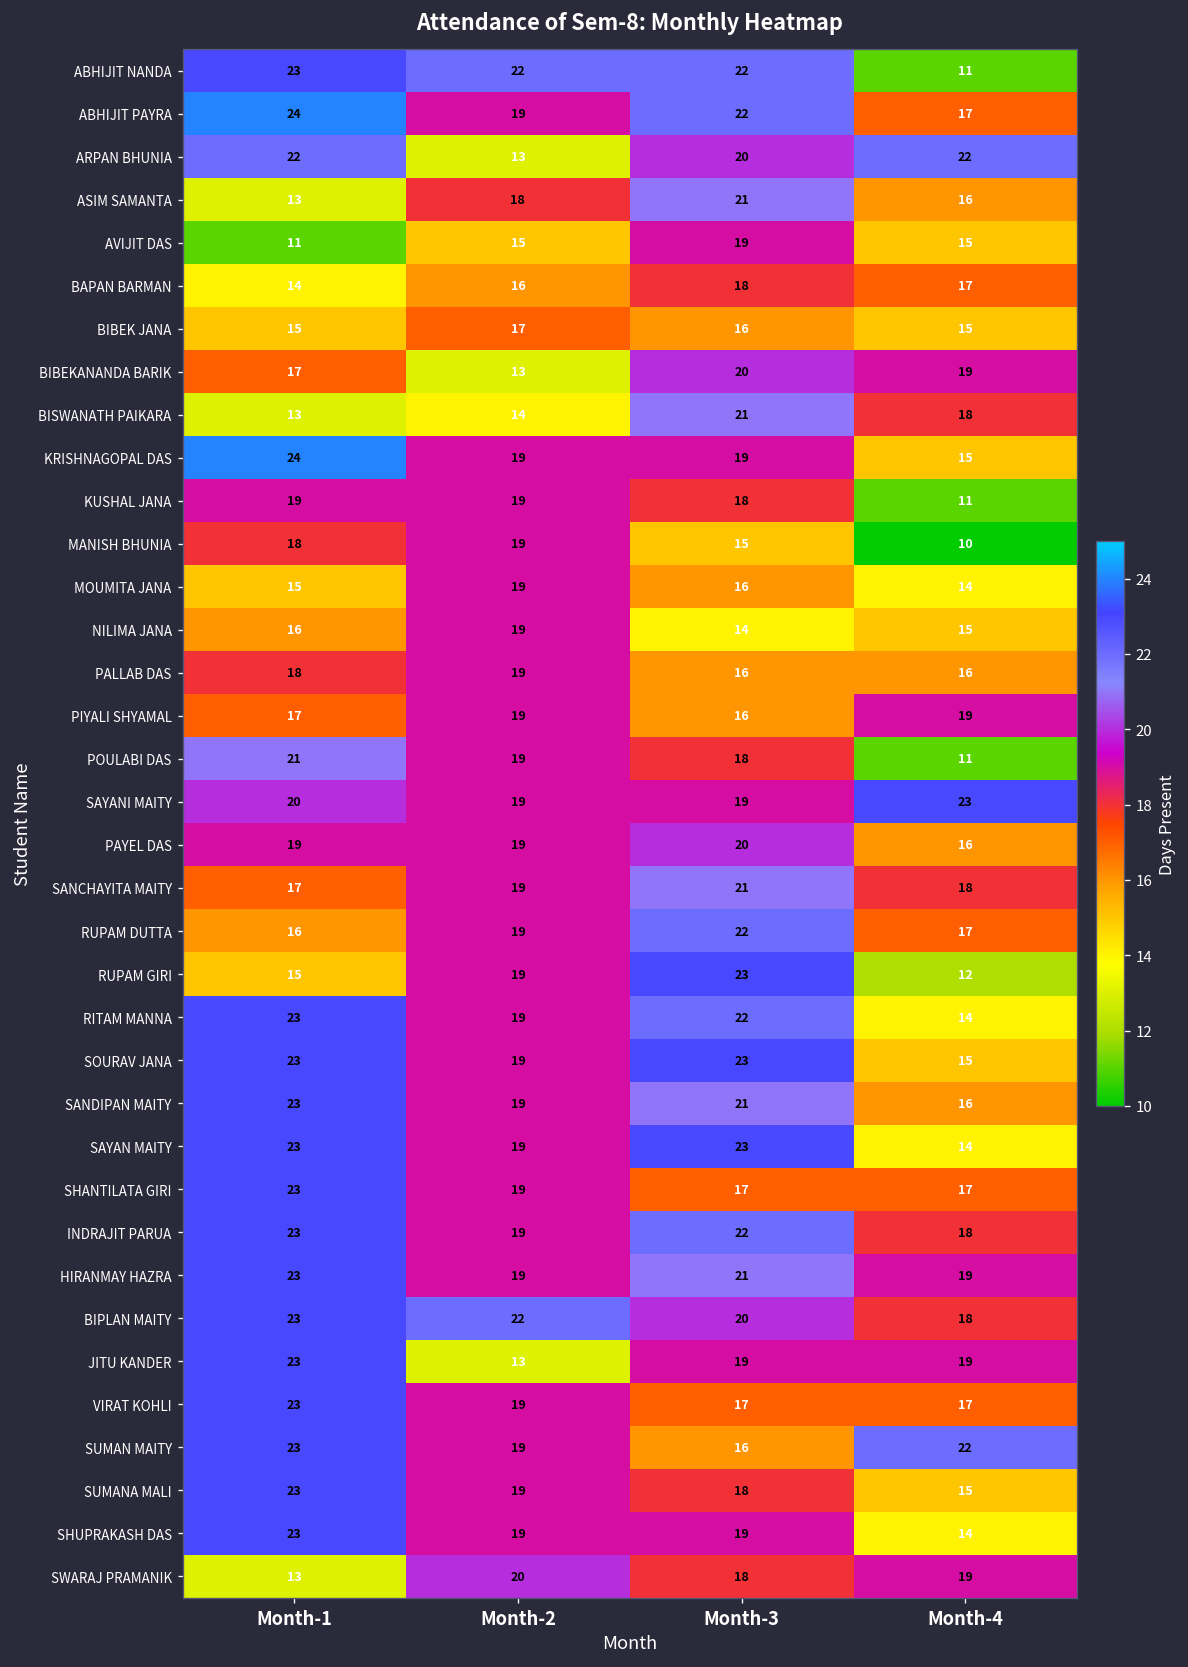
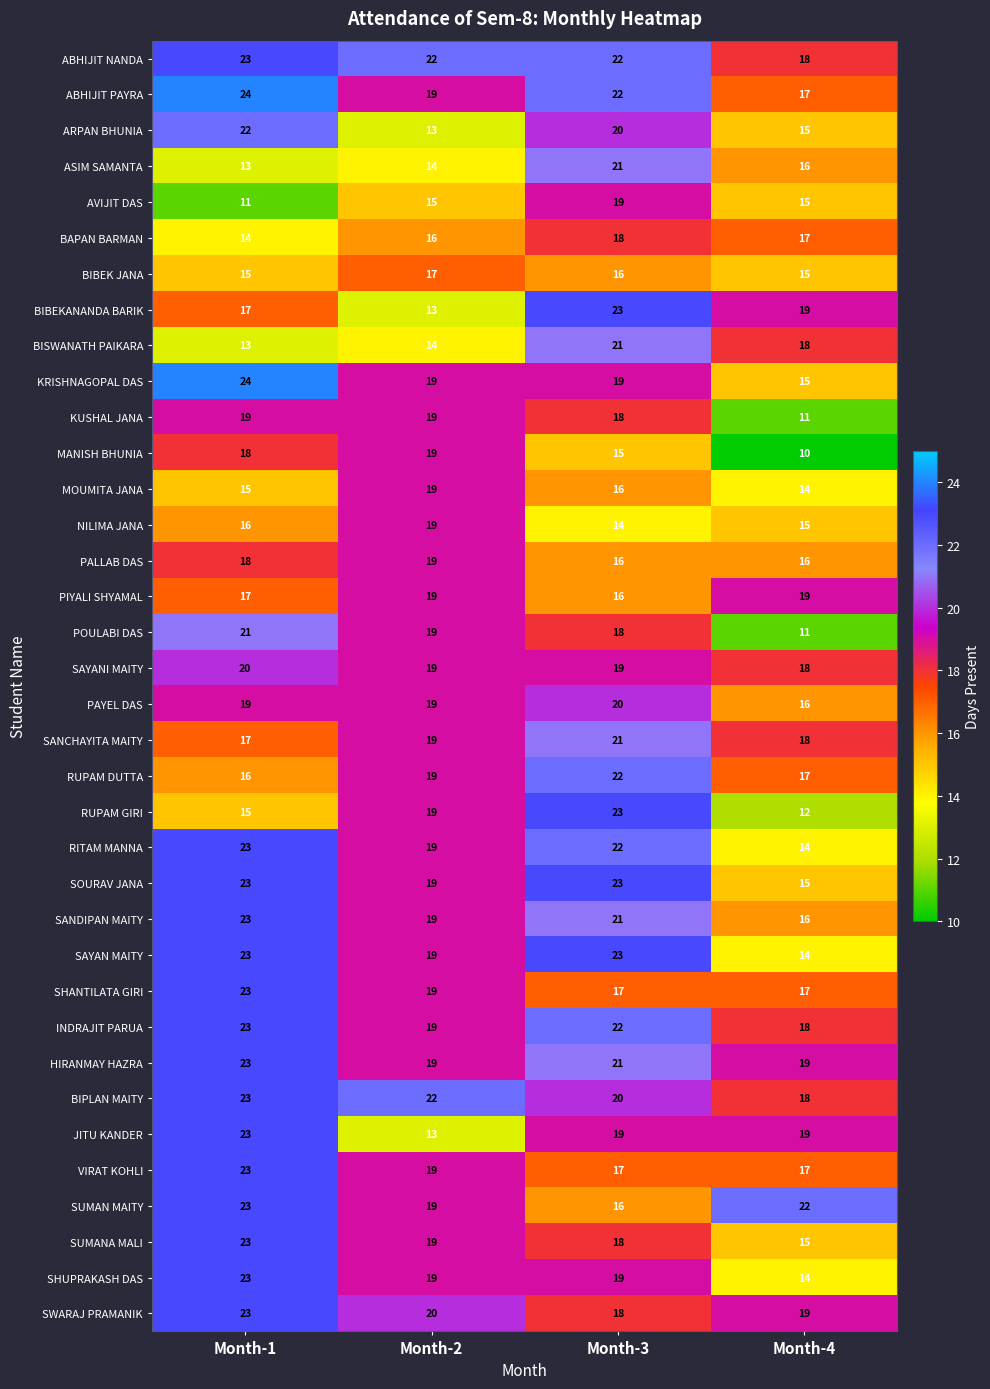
  {
    "ABHIJIT NANDA": {
      "Month-1": 23,
      "Month-2": 22,
      "Month-3": 22,
-     "Month-4": 11
+     "Month-4": 18
    },
    "ABHIJIT PAYRA": {
      "Month-1": 24,
      "Month-2": 19,
      "Month-3": 22,
      "Month-4": 17
    },
    "ARPAN BHUNIA": {
      "Month-1": 22,
      "Month-2": 13,
      "Month-3": 20,
-     "Month-4": 22
+     "Month-4": 15
    },
    "ASIM SAMANTA": {
      "Month-1": 13,
-     "Month-2": 18,
+     "Month-2": 14,
      "Month-3": 21,
      "Month-4": 16
    },
    "AVIJIT DAS": {
      "Month-1": 11,
      "Month-2": 15,
      "Month-3": 19,
      "Month-4": 15
    },
    "BAPAN BARMAN": {
      "Month-1": 14,
      "Month-2": 16,
      "Month-3": 18,
      "Month-4": 17
    },
    "BIBEK JANA": {
      "Month-1": 15,
      "Month-2": 17,
      "Month-3": 16,
      "Month-4": 15
    },
    "BIBEKANANDA BARIK": {
      "Month-1": 17,
      "Month-2": 13,
-     "Month-3": 20,
+     "Month-3": 23,
      "Month-4": 19
    },
    "BISWANATH PAIKARA": {
      "Month-1": 13,
      "Month-2": 14,
      "Month-3": 21,
      "Month-4": 18
    },
    "KRISHNAGOPAL DAS": {
      "Month-1": 24,
      "Month-2": 19,
      "Month-3": 19,
      "Month-4": 15
    },
    "KUSHAL JANA": {
      "Month-1": 19,
      "Month-2": 19,
      "Month-3": 18,
      "Month-4": 11
    },
    "MANISH BHUNIA": {
      "Month-1": 18,
      "Month-2": 19,
      "Month-3": 15,
      "Month-4": 10
    },
    "MOUMITA JANA": {
      "Month-1": 15,
      "Month-2": 19,
      "Month-3": 16,
      "Month-4": 14
    },
    "NILIMA JANA": {
      "Month-1": 16,
      "Month-2": 19,
      "Month-3": 14,
      "Month-4": 15
    },
    "PALLAB DAS": {
      "Month-1": 18,
      "Month-2": 19,
      "Month-3": 16,
      "Month-4": 16
    },
    "PIYALI SHYAMAL": {
      "Month-1": 17,
      "Month-2": 19,
      "Month-3": 16,
      "Month-4": 19
    },
    "POULABI DAS": {
      "Month-1": 21,
      "Month-2": 19,
      "Month-3": 18,
      "Month-4": 11
    },
    "SAYANI MAITY": {
      "Month-1": 20,
      "Month-2": 19,
      "Month-3": 19,
-     "Month-4": 23
+     "Month-4": 18
    },
    "PAYEL DAS": {
      "Month-1": 19,
      "Month-2": 19,
      "Month-3": 20,
      "Month-4": 16
    },
    "SANCHAYITA MAITY": {
      "Month-1": 17,
      "Month-2": 19,
      "Month-3": 21,
      "Month-4": 18
    },
    "RUPAM DUTTA": {
      "Month-1": 16,
      "Month-2": 19,
      "Month-3": 22,
      "Month-4": 17
    },
    "RUPAM GIRI": {
      "Month-1": 15,
      "Month-2": 19,
      "Month-3": 23,
      "Month-4": 12
    },
    "RITAM MANNA": {
      "Month-1": 23,
      "Month-2": 19,
      "Month-3": 22,
      "Month-4": 14
    },
    "SOURAV JANA": {
      "Month-1": 23,
      "Month-2": 19,
      "Month-3": 23,
      "Month-4": 15
    },
    "SANDIPAN MAITY": {
      "Month-1": 23,
      "Month-2": 19,
      "Month-3": 21,
      "Month-4": 16
    },
    "SAYAN MAITY": {
      "Month-1": 23,
      "Month-2": 19,
      "Month-3": 23,
      "Month-4": 14
    },
    "SHANTILATA GIRI": {
      "Month-1": 23,
      "Month-2": 19,
      "Month-3": 17,
      "Month-4": 17
    },
    "INDRAJIT PARUA": {
      "Month-1": 23,
      "Month-2": 19,
      "Month-3": 22,
      "Month-4": 18
    },
    "HIRANMAY HAZRA": {
      "Month-1": 23,
      "Month-2": 19,
      "Month-3": 21,
      "Month-4": 19
    },
    "BIPLAN MAITY": {
      "Month-1": 23,
      "Month-2": 22,
      "Month-3": 20,
      "Month-4": 18
    },
    "JITU KANDER": {
      "Month-1": 23,
      "Month-2": 13,
      "Month-3": 19,
      "Month-4": 19
    },
    "VIRAT KOHLI": {
      "Month-1": 23,
      "Month-2": 19,
      "Month-3": 17,
      "Month-4": 17
    },
    "SUMAN MAITY": {
      "Month-1": 23,
      "Month-2": 19,
      "Month-3": 16,
      "Month-4": 22
    },
    "SUMANA MALI": {
      "Month-1": 23,
      "Month-2": 19,
      "Month-3": 18,
      "Month-4": 15
    },
    "SHUPRAKASH DAS": {
      "Month-1": 23,
      "Month-2": 19,
      "Month-3": 19,
      "Month-4": 14
    },
    "SWARAJ PRAMANIK": {
-     "Month-1": 13,
+     "Month-1": 23,
      "Month-2": 20,
      "Month-3": 18,
      "Month-4": 19
    }
  }
